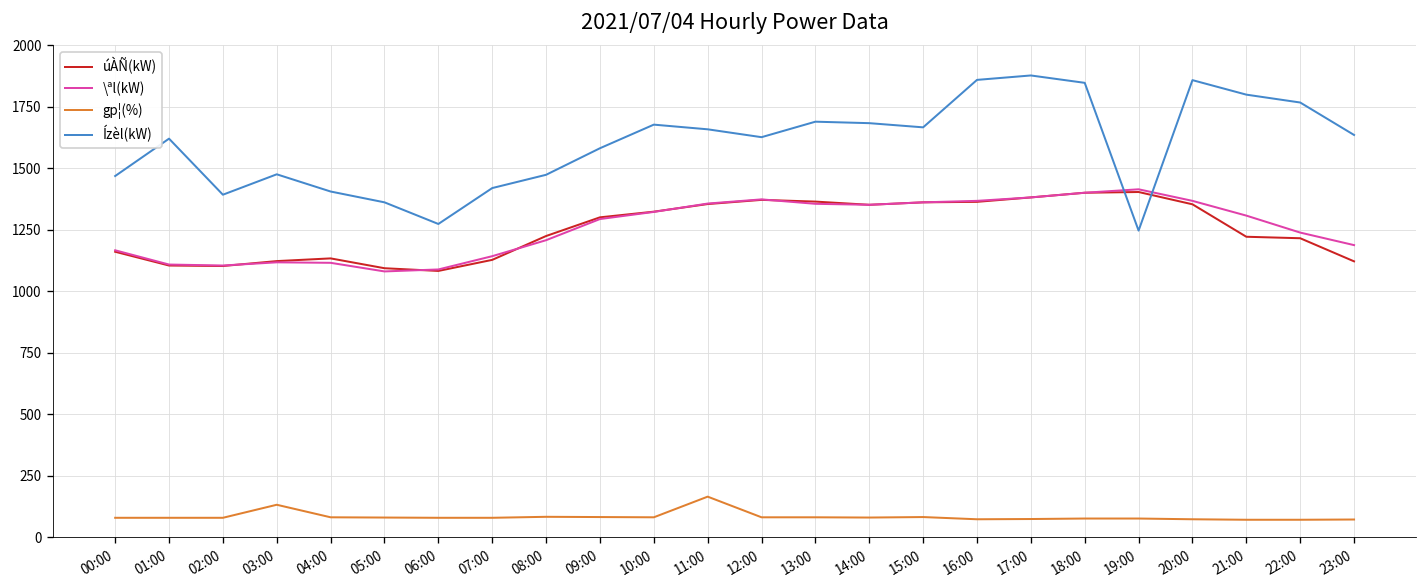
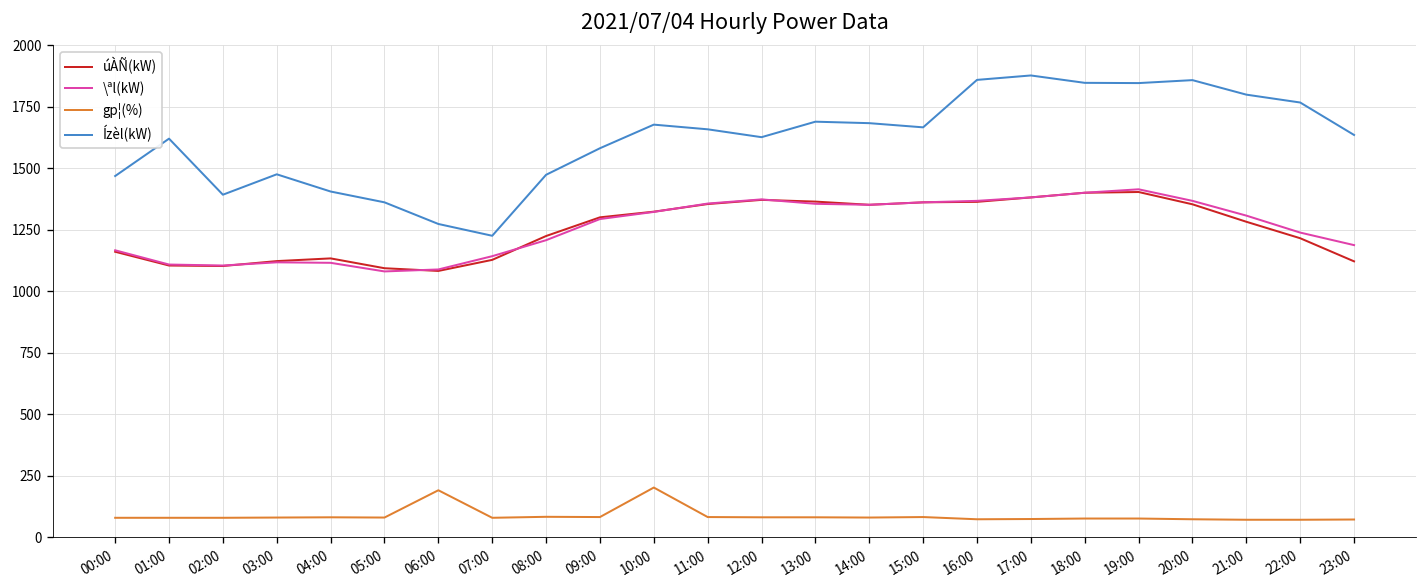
  {
    "úÀÑ(kW)": {
      "04:00": 1130,
      "05:00": 1090,
      "07:00": 1130,
      "08:00": 1230,
      "20:00": 1350,
-     "21:00": 1220,
+     "21:00": 1280,
      "22:00": 1220,
      "23:00": 1120
    },
    "\\ªl(kW)": {
      "04:00": 1120,
      "05:00": 1080,
      "07:00": 1140,
      "08:00": 1210,
      "20:00": 1370,
      "21:00": 1310,
      "22:00": 1240,
      "23:00": 1190
    },
    "gp¦(%)": {
      "00:00": 80,
      "01:00": 80,
      "02:00": 80,
-     "03:00": 130,
+     "03:00": 80,
      "04:00": 80,
      "05:00": 80,
-     "06:00": 80,
+     "06:00": 190,
      "07:00": 80,
      "08:00": 80,
      "09:00": 80,
-     "10:00": 80,
-     "11:00": 170,
+     "10:00": 200,
+     "11:00": 80,
      "12:00": 80,
      "13:00": 80,
      "14:00": 80,
      "15:00": 80,
      "16:00": 70,
      "17:00": 70,
      "18:00": 80,
      "19:00": 80,
      "20:00": 70,
      "21:00": 70,
      "22:00": 70,
      "23:00": 70
    },
    "Ízèl(kW)": {
      "00:00": 1470,
      "01:00": 1620,
      "02:00": 1390,
      "03:00": 1480,
      "04:00": 1410,
      "05:00": 1360,
      "06:00": 1270,
-     "07:00": 1420,
+     "07:00": 1230,
      "08:00": 1470,
      "09:00": 1580,
      "10:00": 1680,
      "11:00": 1660,
      "12:00": 1630,
      "13:00": 1690,
      "14:00": 1680,
      "15:00": 1670,
      "16:00": 1860,
      "17:00": 1880,
      "18:00": 1850,
-     "19:00": 1250,
+     "19:00": 1850,
      "20:00": 1860,
      "21:00": 1800,
      "22:00": 1770,
      "23:00": 1640
    }
  }
